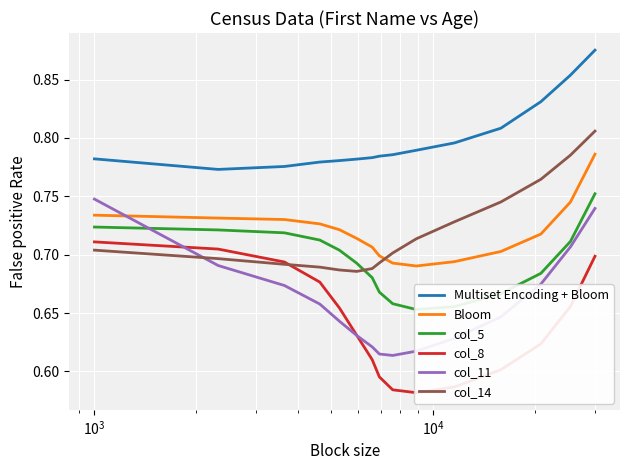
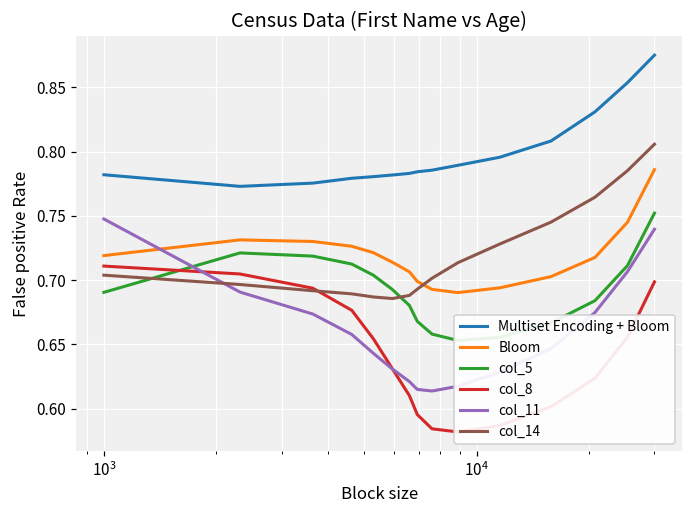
  {
    "Multiset Encoding + Bloom": {
      "10^3": 0.782
    },
    "Bloom": {
-     "10^3": 0.734
+     "10^3": 0.719
    },
    "col_5": {
-     "10^3": 0.724
+     "10^3": 0.690
    },
    "col_8": {
      "10^3": 0.711
    },
    "col_11": {
      "10^3": 0.748
    },
    "col_14": {
      "10^3": 0.704
    }
  }
